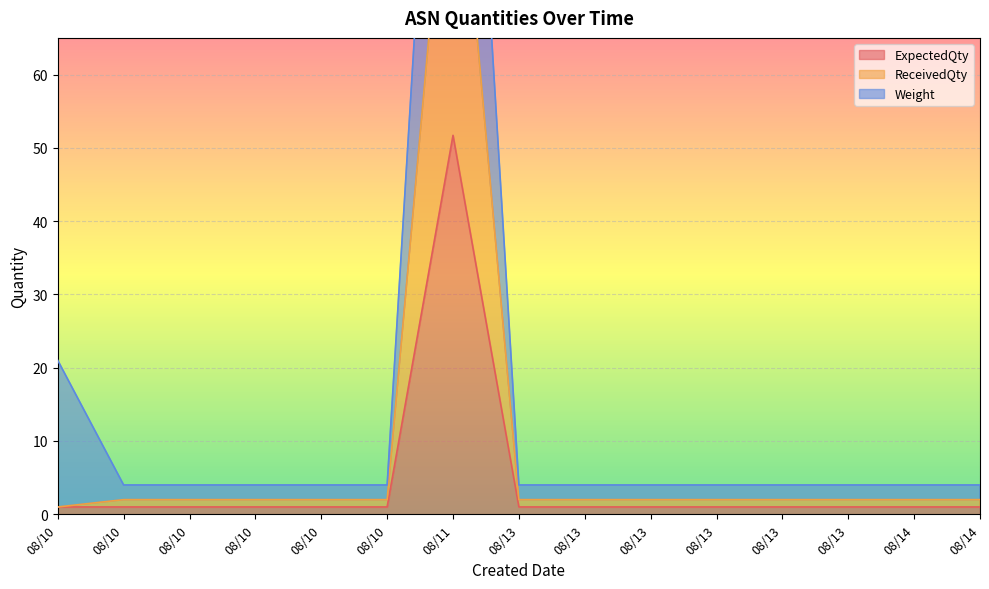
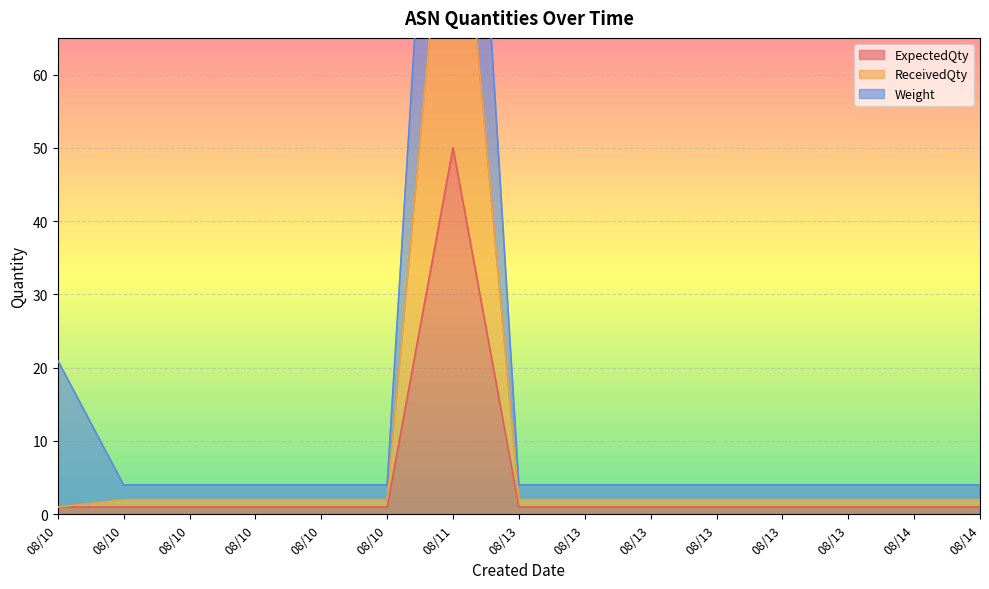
  {
    "ExpectedQty": {
-     "08/11": 52
+     "08/11": 50
    }
  }
